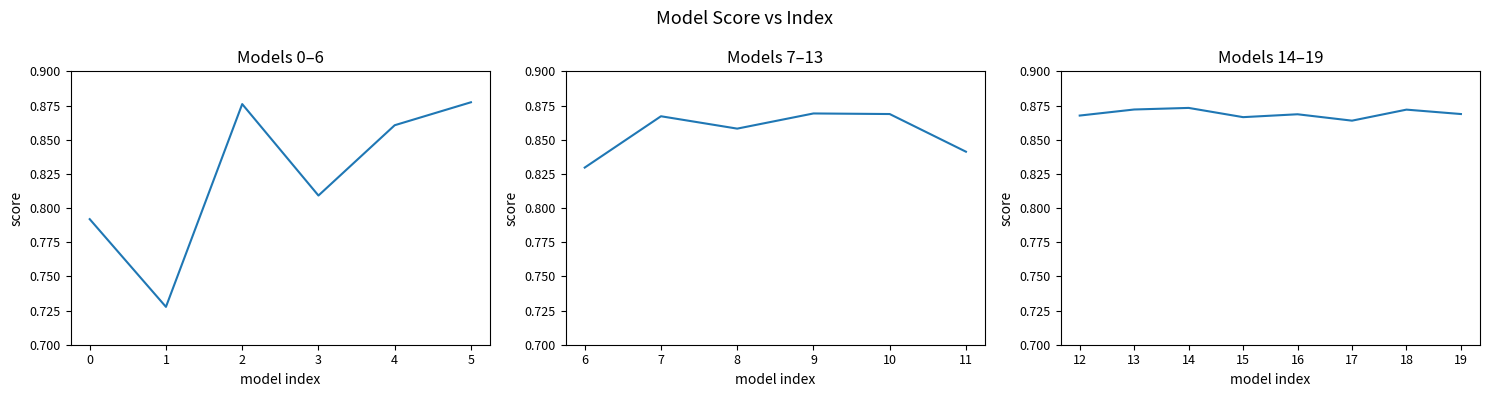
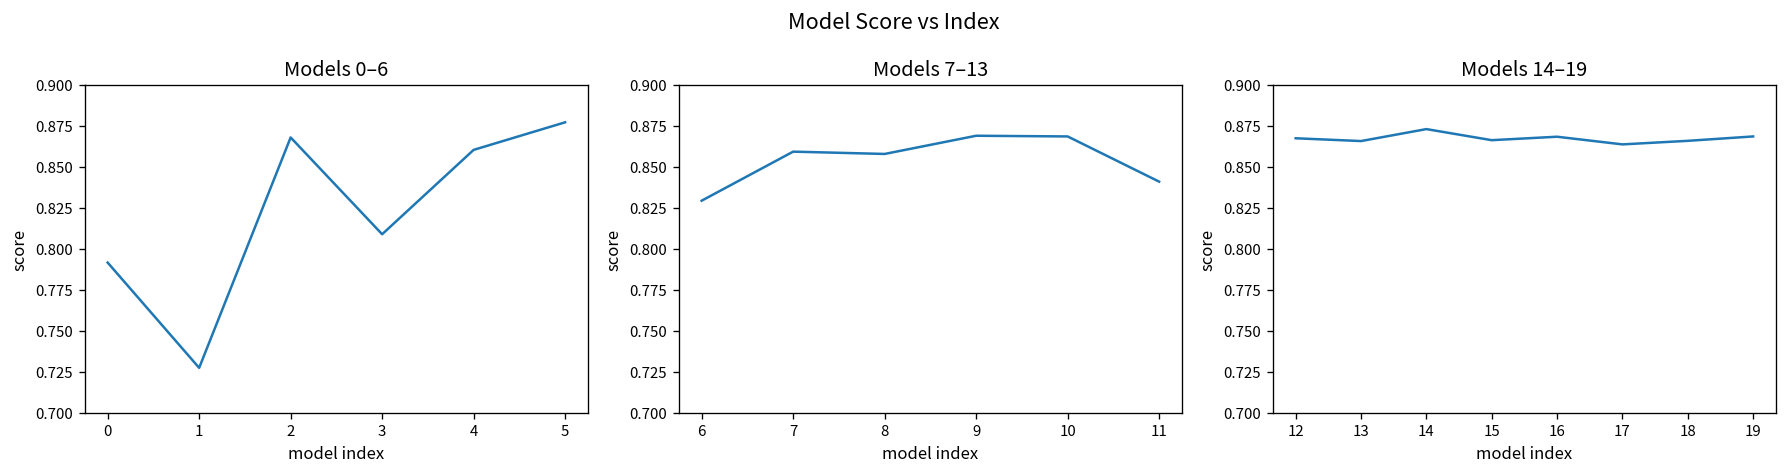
  {
    "Models 0–6": {
      "0": 0.792,
      "1": 0.728,
-     "2": 0.876,
+     "2": 0.868,
      "3": 0.809,
      "4": 0.861,
      "5": 0.877
    },
    "Models 7–13": {
      "6": 0.830,
-     "7": 0.867,
+     "7": 0.859,
      "8": 0.858,
      "9": 0.869,
      "10": 0.869,
      "11": 0.841
    },
    "Models 14–19": {
      "12": 0.868,
-     "13": 0.872,
+     "13": 0.866,
      "14": 0.873,
      "15": 0.866,
      "16": 0.869,
      "17": 0.864,
-     "18": 0.872,
+     "18": 0.866,
      "19": 0.869
    }
  }
